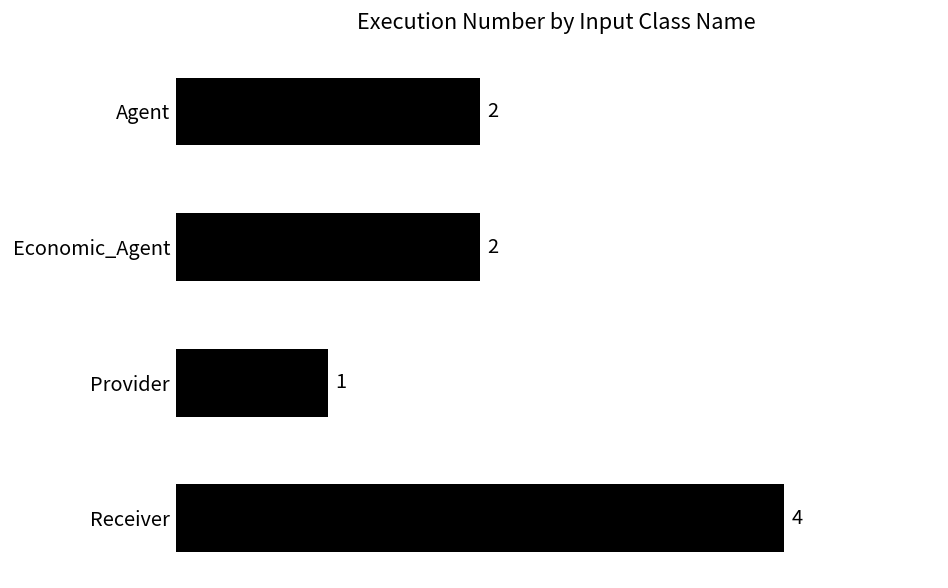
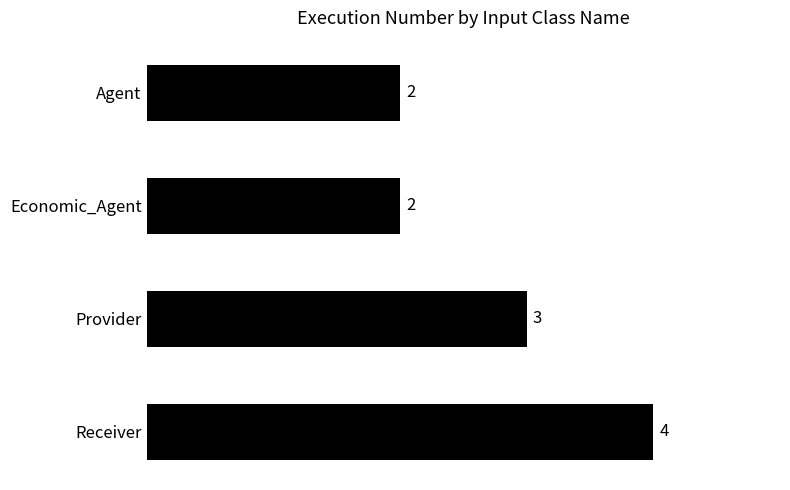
  {
    "Agent": 2,
    "Economic_Agent": 2,
-   "Provider": 1,
+   "Provider": 3,
    "Receiver": 4
  }
